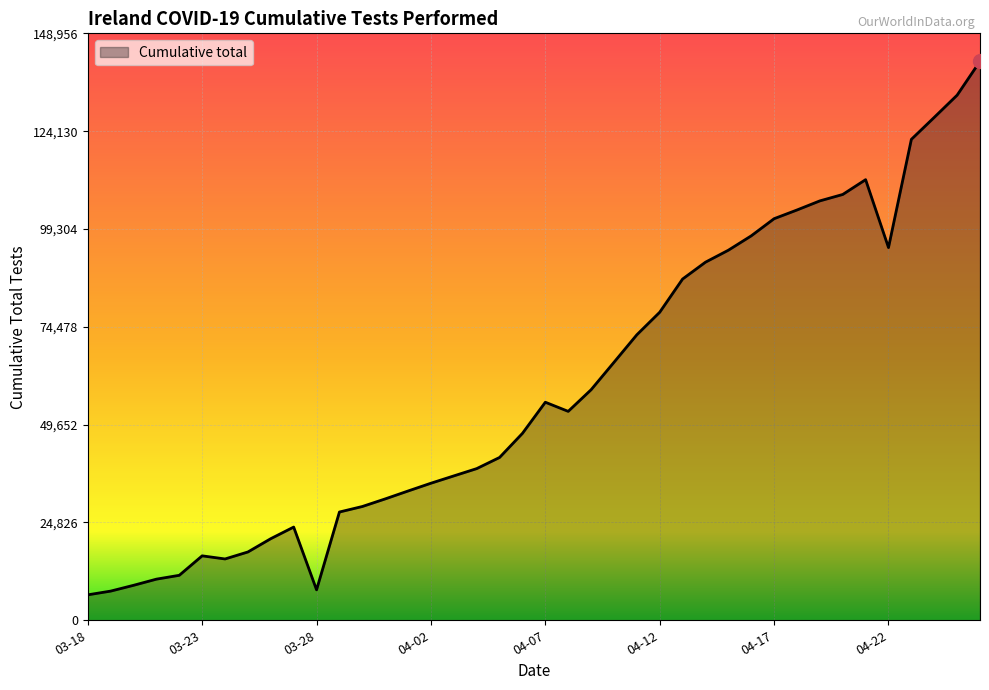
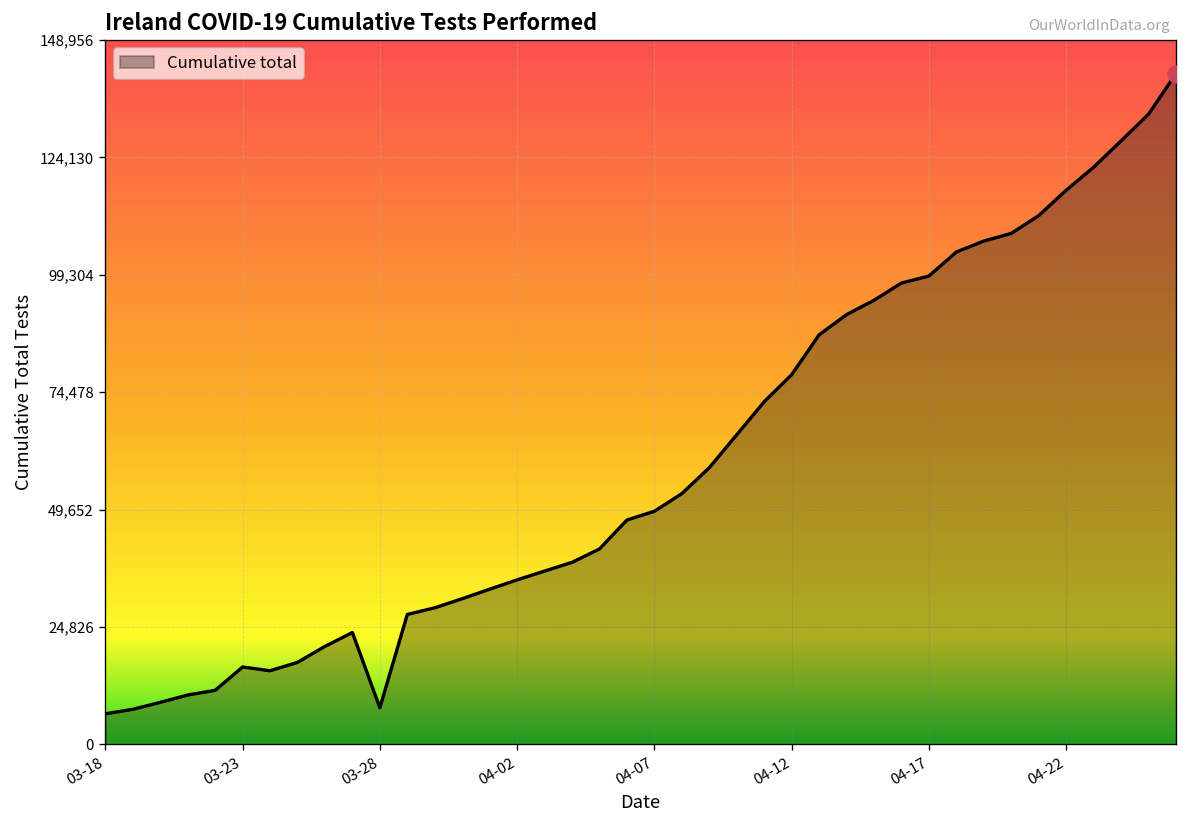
  {
    "Cumulative total": {
      "03-18": "6,000",
      "03-23": "16,000",
      "03-28": "8,000",
      "04-02": "35,000",
-     "04-07": "55,000",
+     "04-07": "49,000",
      "04-12": "78,000",
-     "04-17": "102,000",
-     "04-22": "95,000"
+     "04-17": "99,000",
+     "04-22": "117,000"
    }
  }
